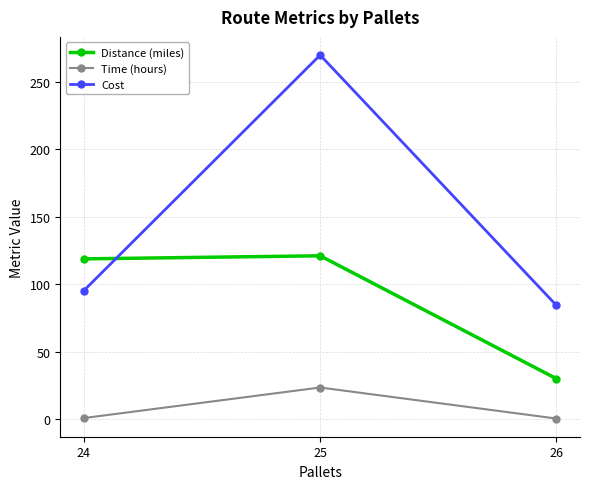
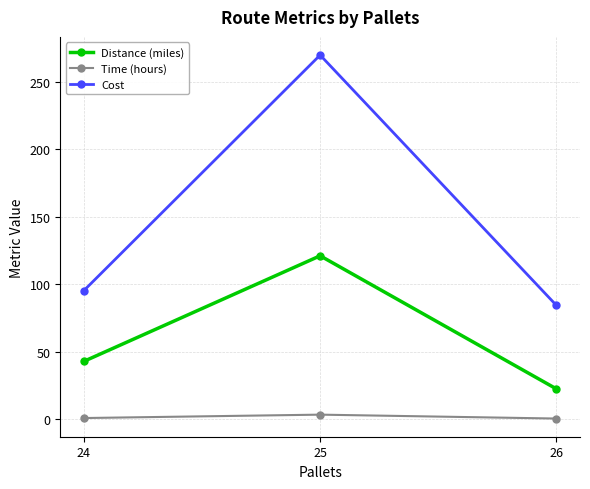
  {
    "Distance (miles)": {
-     "24": 119,
+     "24": 43,
      "25": 121,
-     "26": 30
+     "26": 22
    },
    "Time (hours)": {
      "24": 1,
-     "25": 23,
+     "25": 3,
      "26": 0
    },
    "Cost": {
      "24": 95,
      "25": 270,
      "26": 84
    }
  }
